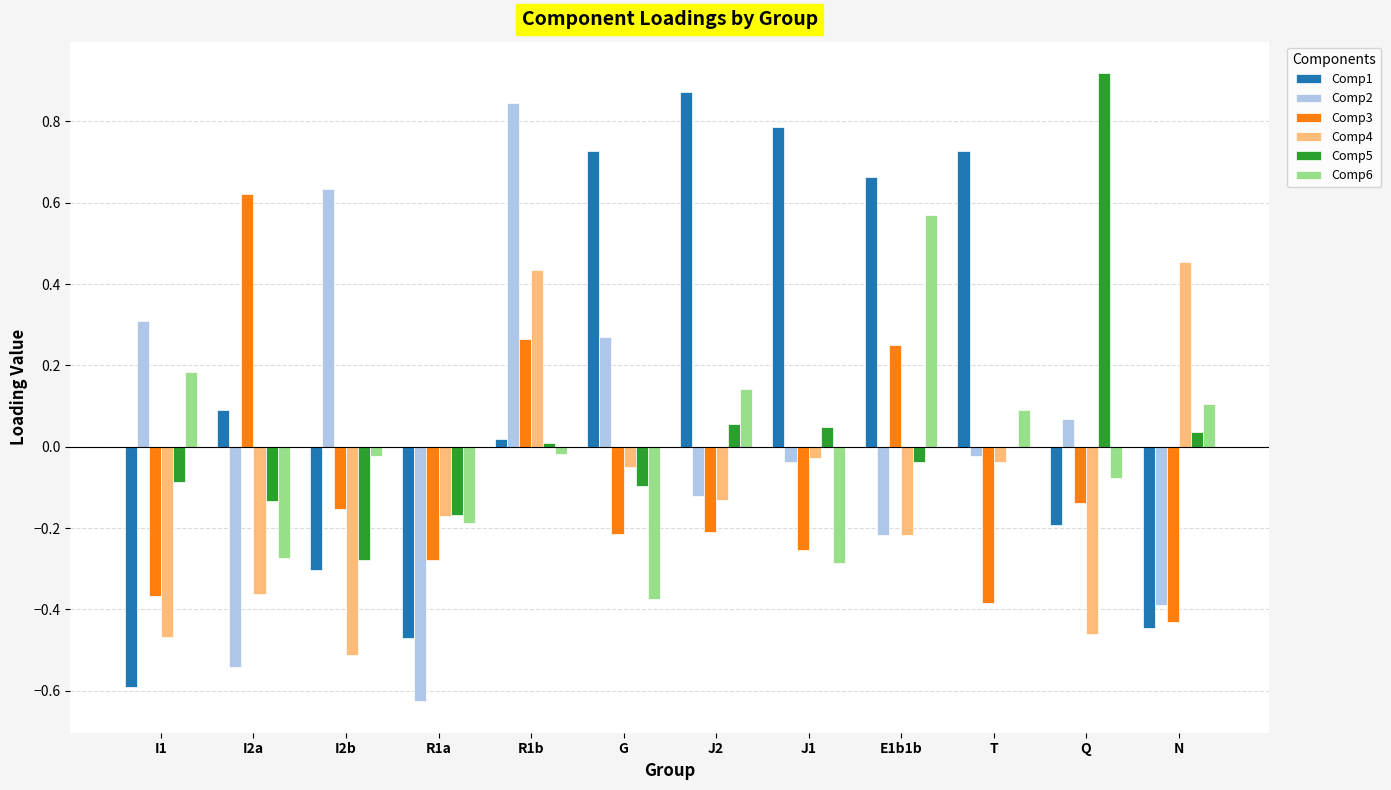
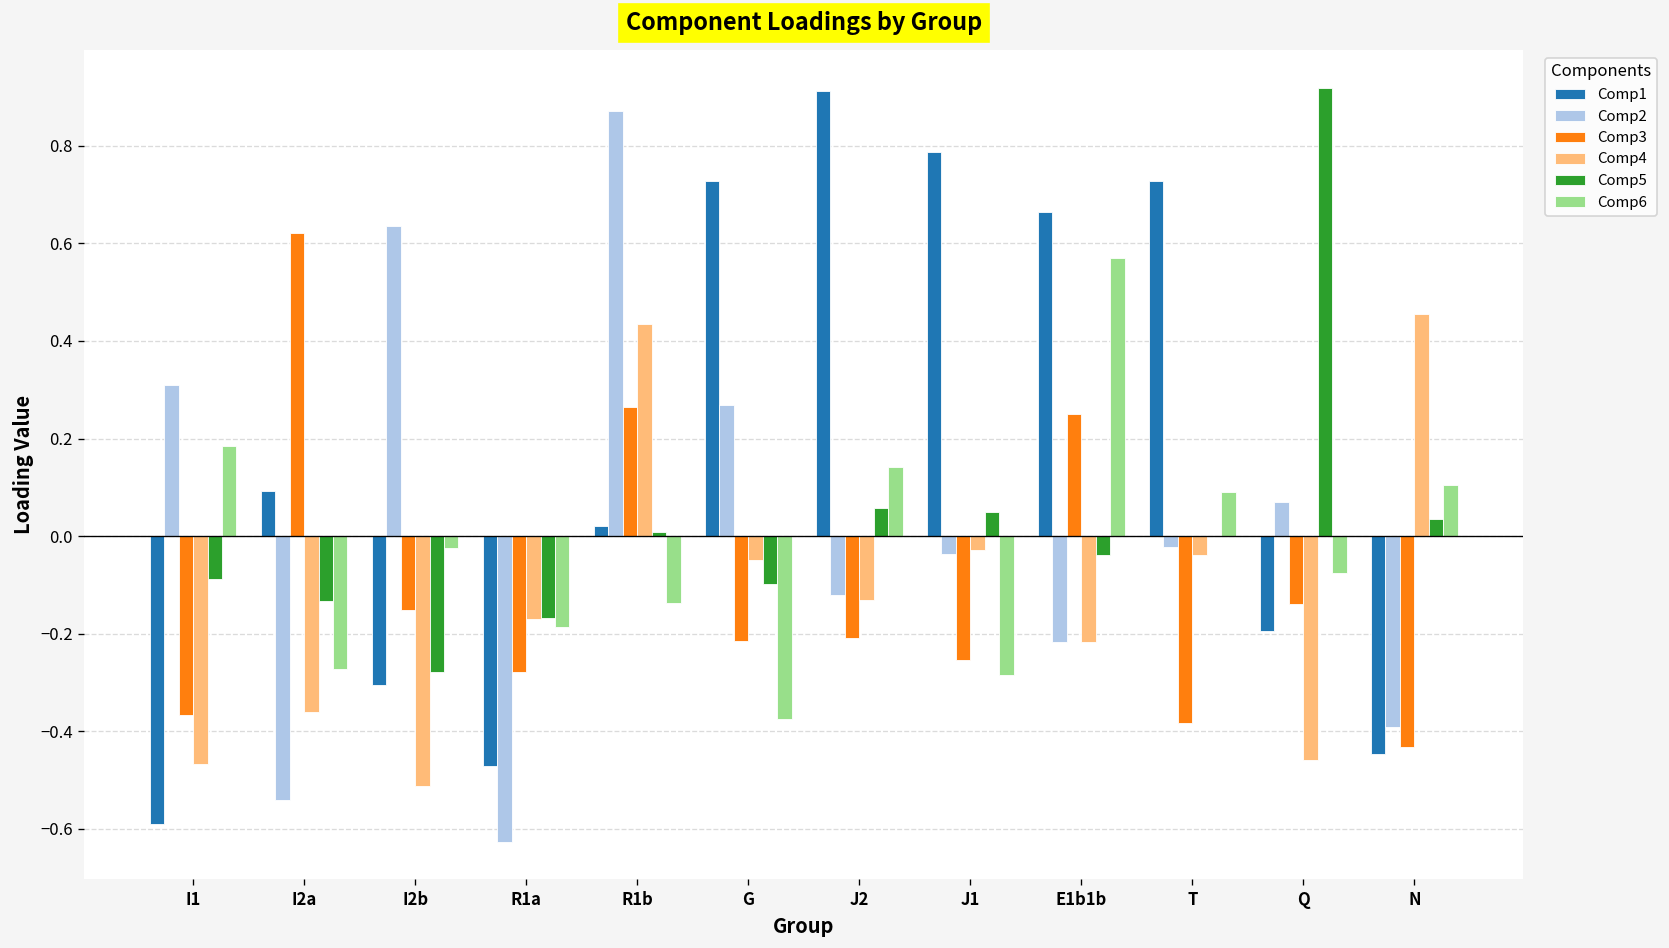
  {
    "Comp1": {
      "I1": -0.59,
      "I2a": 0.09,
      "I2b": -0.30,
      "R1a": -0.47,
      "R1b": 0.02,
      "G": 0.73,
-     "J2": 0.87,
+     "J2": 0.91,
      "J1": 0.79,
      "E1b1b": 0.66,
      "T": 0.73,
      "Q": -0.19,
      "N": -0.45
    },
    "Comp2": {
      "I1": 0.31,
      "I2a": -0.54,
      "I2b": 0.63,
      "R1a": -0.63,
-     "R1b": 0.85,
+     "R1b": 0.87,
      "G": 0.27,
      "J2": -0.12,
      "J1": -0.04,
      "E1b1b": -0.22,
      "T": -0.02,
      "Q": 0.07,
      "N": -0.39
    },
    "Comp3": {
      "I1": -0.37,
      "I2a": 0.62,
      "I2b": -0.15,
      "R1a": -0.28,
      "R1b": 0.26,
      "G": -0.21,
      "J2": -0.21,
      "J1": -0.25,
      "E1b1b": 0.25,
      "T": -0.38,
      "Q": -0.14,
      "N": -0.43
    },
    "Comp4": {
      "I1": -0.47,
      "I2a": -0.36,
      "I2b": -0.51,
      "R1a": -0.17,
      "R1b": 0.43,
      "G": -0.05,
      "J2": -0.13,
      "J1": -0.03,
      "E1b1b": -0.22,
      "T": -0.04,
      "Q": -0.46,
      "N": 0.46
    },
    "Comp5": {
      "I1": -0.09,
      "I2a": -0.13,
      "I2b": -0.28,
      "R1a": -0.17,
      "R1b": 0.01,
      "G": -0.10,
      "J2": 0.06,
      "J1": 0.05,
      "E1b1b": -0.04,
      "Q": 0.92,
      "N": 0.04
    },
    "Comp6": {
      "I1": 0.18,
      "I2a": -0.27,
      "I2b": -0.02,
      "R1a": -0.19,
-     "R1b": -0.02,
+     "R1b": -0.14,
      "G": -0.37,
      "J2": 0.14,
      "J1": -0.29,
      "E1b1b": 0.57,
      "T": 0.09,
      "Q": -0.08,
      "N": 0.10
    }
  }
